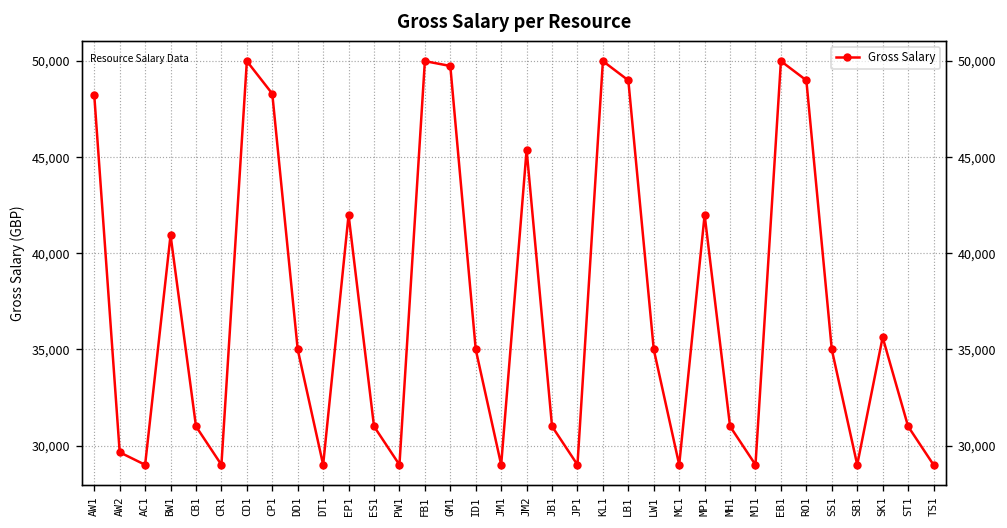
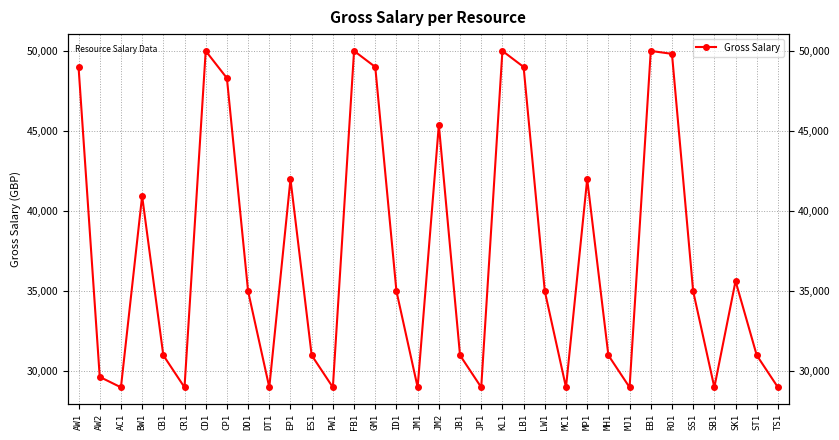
  {
-   "AW1": "48,200",
+   "AW1": "49,000",
    "AW2": "29,700",
    "AC1": "29,000",
    "BW1": "40,900",
    "CB1": "31,000",
    "CR1": "29,000",
    "CD1": "50,000",
    "CP1": "48,300",
    "DD1": "35,000",
    "DT1": "29,000",
    "EP1": "42,000",
    "ES1": "31,000",
    "PW1": "29,000",
    "FB1": "50,000",
-   "GM1": "49,700",
+   "GM1": "49,000",
    "ID1": "35,000",
    "JM1": "29,000",
    "JM2": "45,400",
    "JB1": "31,000",
    "JP1": "29,000",
    "KL1": "50,000",
    "LB1": "49,000",
    "LW1": "35,000",
    "MC1": "29,000",
    "MP1": "42,000",
    "MH1": "31,000",
    "MJ1": "29,000",
    "EB1": "50,000",
-   "RO1": "49,000",
+   "RO1": "49,800",
    "SS1": "35,000",
    "SB1": "29,000",
    "SK1": "35,600",
    "ST1": "31,000",
    "TS1": "29,000"
  }
